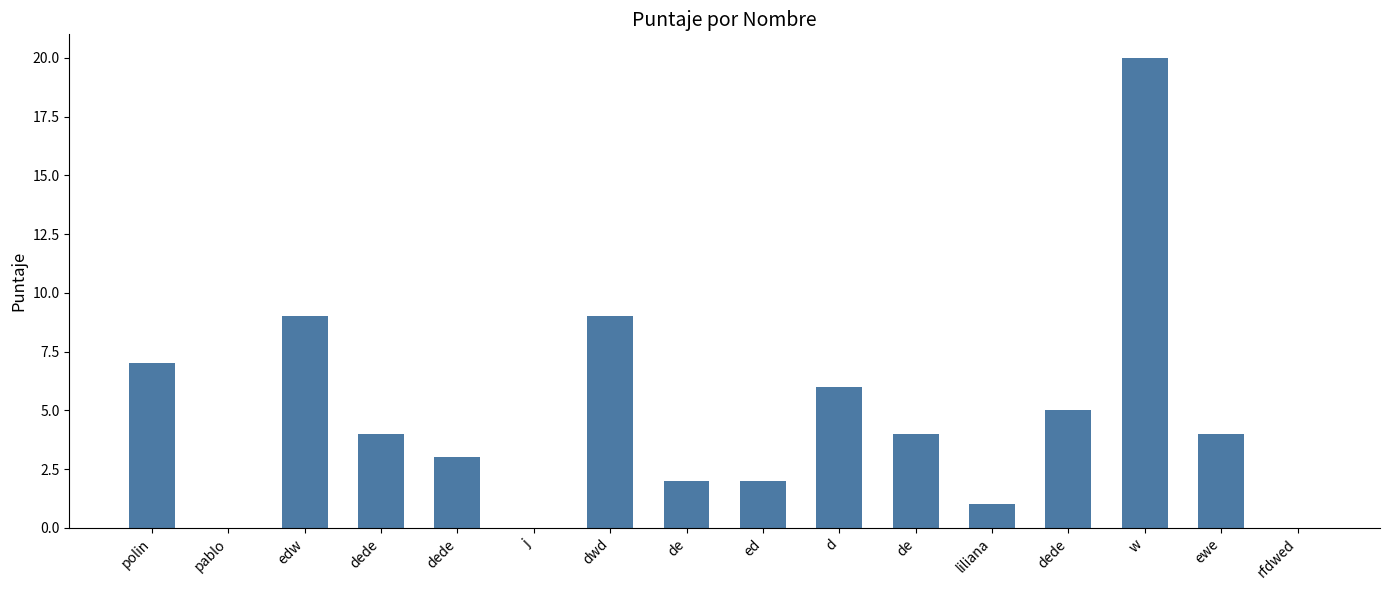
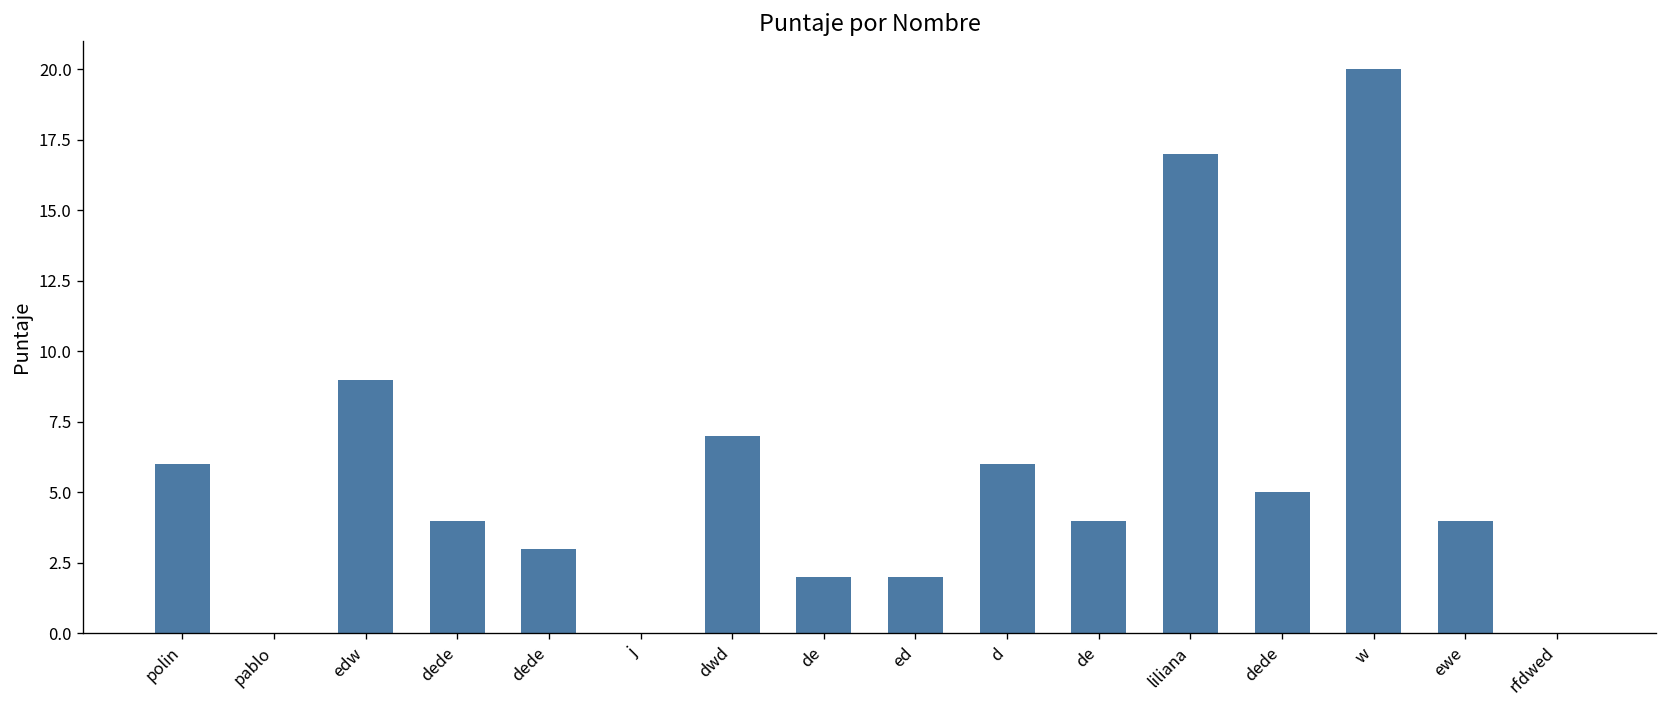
  {
-   "polin": 7,
+   "polin": 6,
    "pablo": 0,
    "edw": 9,
    "j": 0,
-   "dwd": 9,
+   "dwd": 7,
    "ed": 2,
    "d": 6,
-   "liliana": 1,
+   "liliana": 17,
    "w": 20,
    "ewe": 4,
    "rfdwed": 0
  }
